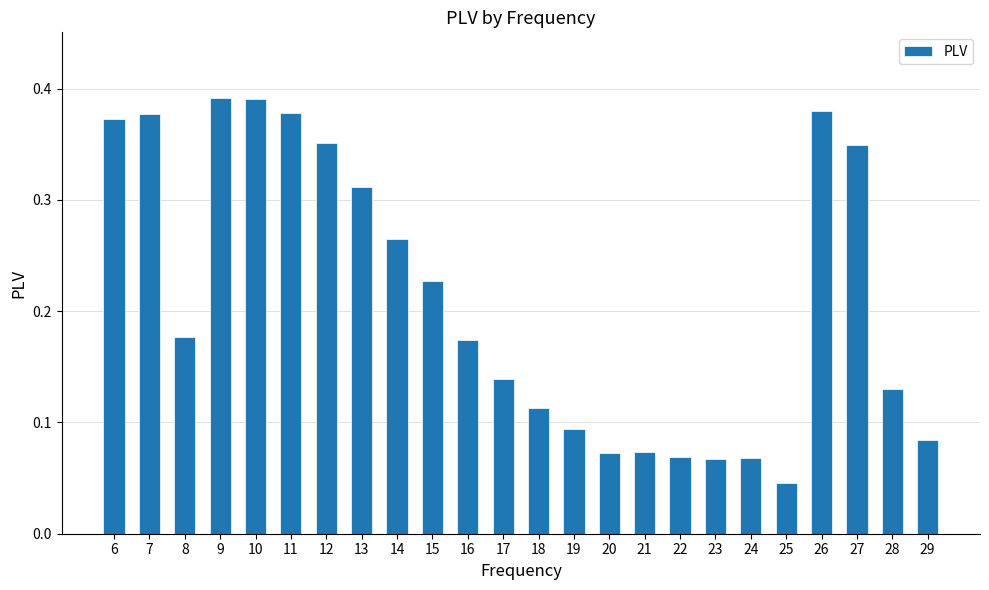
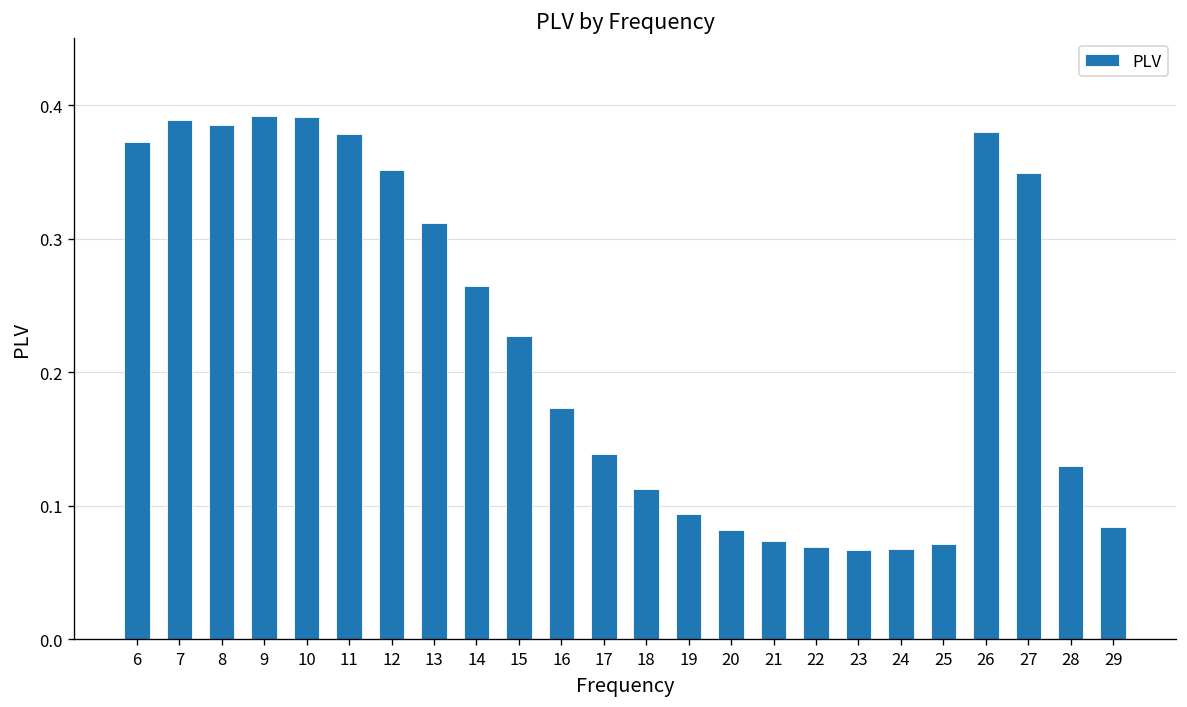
  {
    "6": 0.372,
-   "7": 0.378,
-   "8": 0.176,
+   "7": 0.389,
+   "8": 0.386,
    "9": 0.392,
    "10": 0.391,
    "11": 0.378,
    "12": 0.352,
    "13": 0.312,
    "14": 0.265,
    "15": 0.227,
    "16": 0.174,
    "17": 0.139,
    "18": 0.113,
    "19": 0.094,
-   "20": 0.072,
+   "20": 0.082,
    "21": 0.074,
    "22": 0.069,
    "23": 0.067,
    "24": 0.068,
-   "25": 0.046,
+   "25": 0.071,
    "26": 0.380,
    "27": 0.349,
    "28": 0.130,
    "29": 0.084
  }
